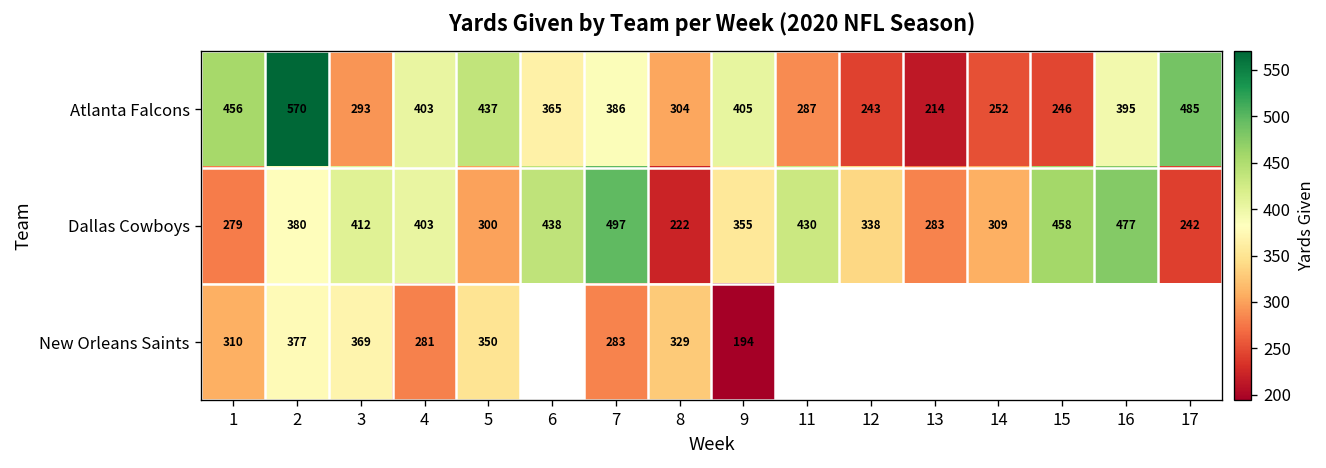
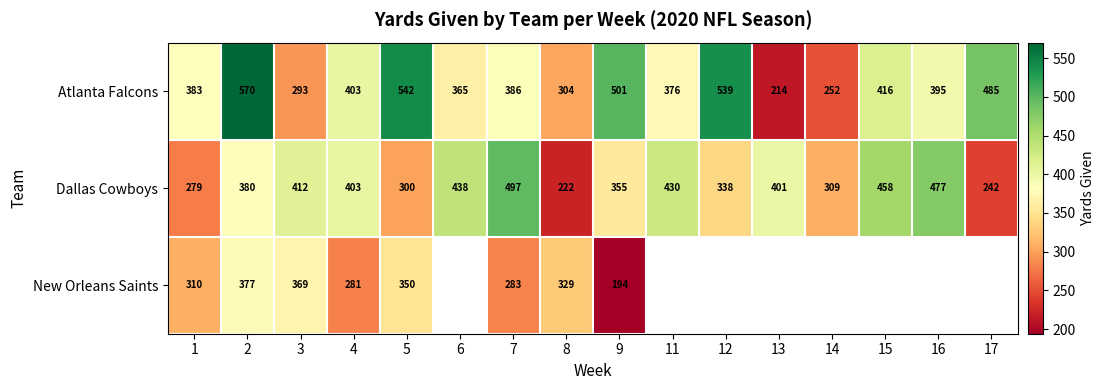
  {
    "Atlanta Falcons": {
-     "1": 456,
+     "1": 383,
      "2": 570,
      "3": 293,
      "4": 403,
-     "5": 437,
+     "5": 542,
      "6": 365,
      "7": 386,
      "8": 304,
-     "9": 405,
-     "11": 287,
-     "12": 243,
+     "9": 501,
+     "11": 376,
+     "12": 539,
      "13": 214,
      "14": 252,
-     "15": 246,
+     "15": 416,
      "16": 395,
      "17": 485
    },
    "Dallas Cowboys": {
      "1": 279,
      "2": 380,
      "3": 412,
      "4": 403,
      "5": 300,
      "6": 438,
      "7": 497,
      "8": 222,
      "9": 355,
      "11": 430,
      "12": 338,
-     "13": 283,
+     "13": 401,
      "14": 309,
      "15": 458,
      "16": 477,
      "17": 242
    },
    "New Orleans Saints": {
      "1": 310,
      "2": 377,
      "3": 369,
      "4": 281,
      "5": 350,
      "7": 283,
      "8": 329,
      "9": 194
    }
  }
